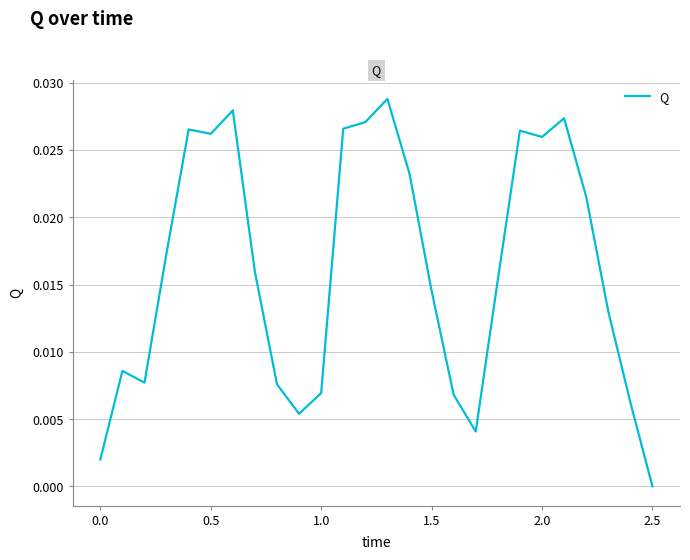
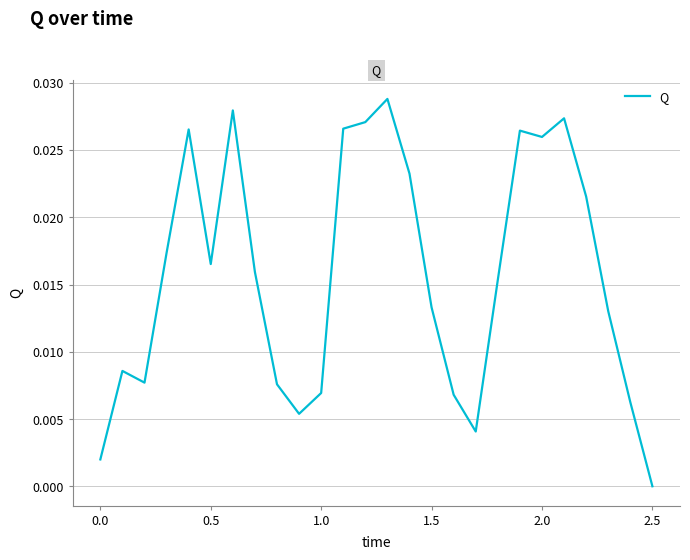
  {
    "0.0": 0.0020,
-   "0.5": 0.0262,
+   "0.5": 0.0165,
    "1.0": 0.0069,
-   "1.5": 0.0145,
+   "1.5": 0.0133,
    "2.0": 0.0260,
    "2.5": 0.0000
  }
